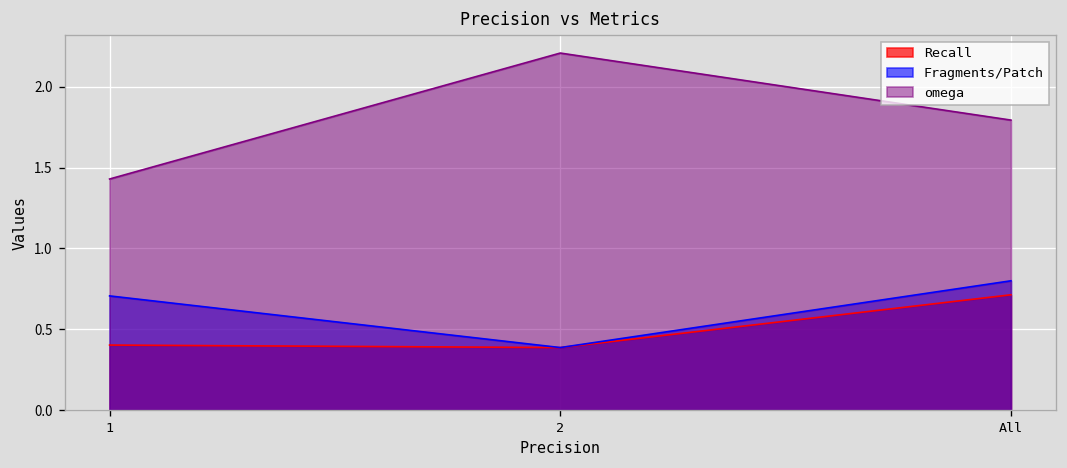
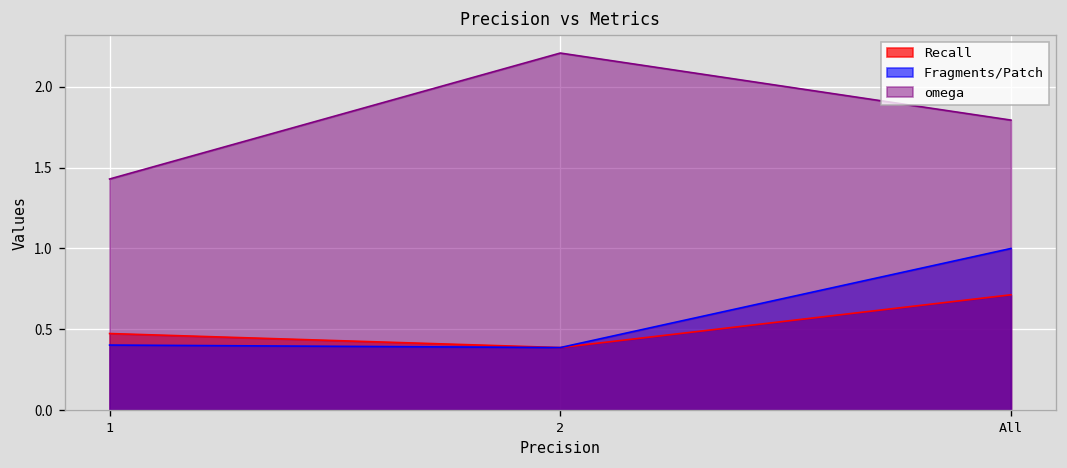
  {
    "Recall": {
-     "1": 0.40,
+     "1": 0.47,
      "All": 0.71
    },
    "Fragments/Patch": {
-     "1": 0.71,
-     "All": 0.8
+     "1": 0.40,
+     "All": 1.0
    },
    "omega": {
      "1": 1.43,
      "2": 2.21,
      "All": 1.79
    }
  }
